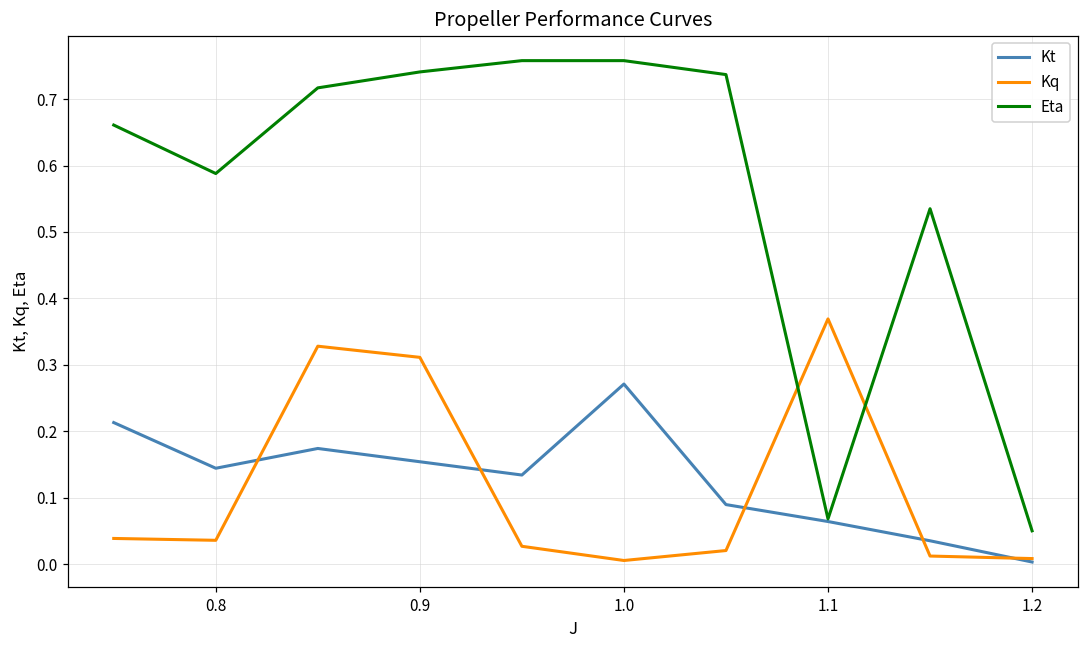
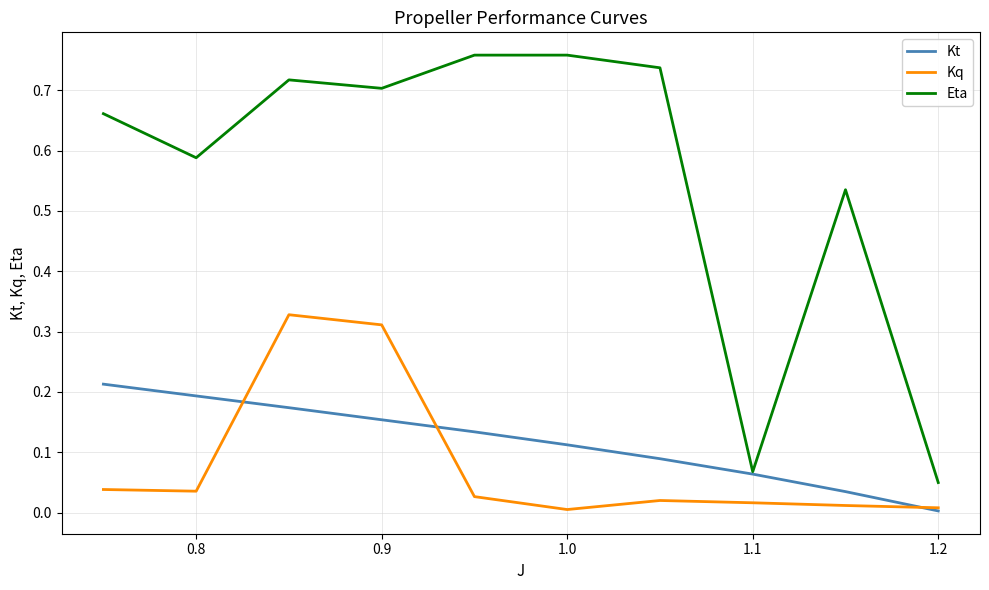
  {
    "Kt": {
-     "0.8": 0.14,
+     "0.8": 0.19,
      "0.9": 0.15,
-     "1.0": 0.27,
+     "1.0": 0.11,
      "1.2": 0.00
    },
    "Kq": {
      "0.8": 0.04,
      "0.9": 0.31,
      "1.0": 0.01,
-     "1.1": 0.37,
+     "1.1": 0.02,
      "1.2": 0.01
    },
    "Eta": {
      "0.8": 0.59,
-     "0.9": 0.74,
+     "0.9": 0.70,
      "1.0": 0.76,
      "1.2": 0.05
    }
  }
